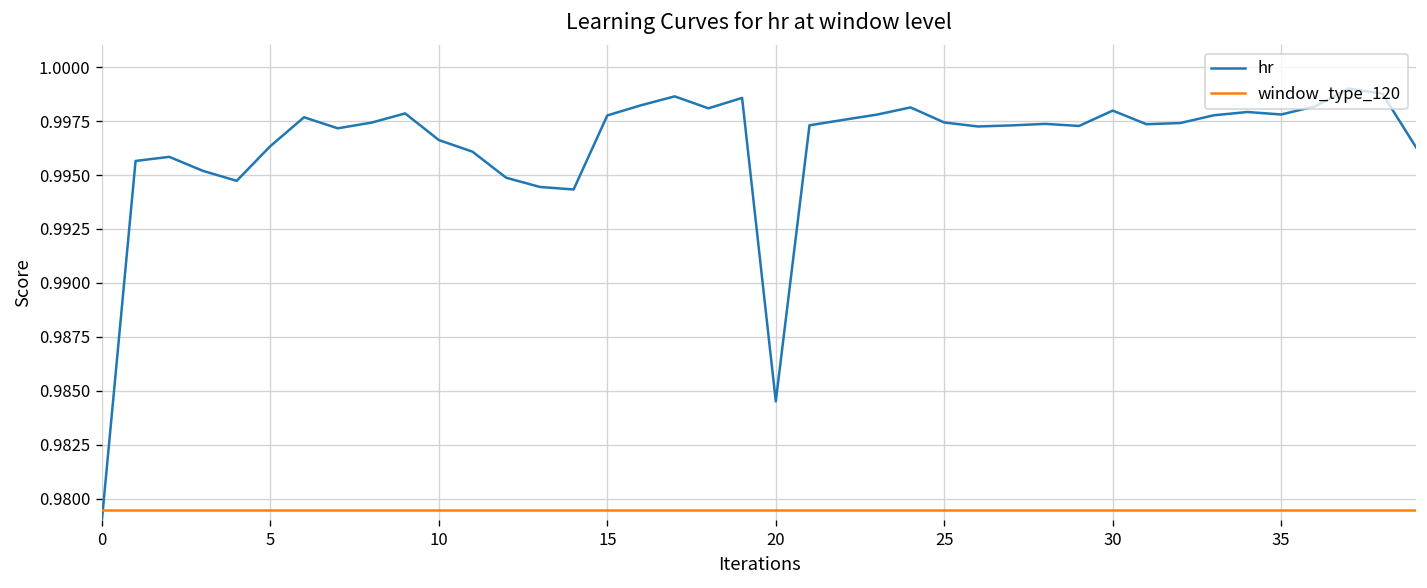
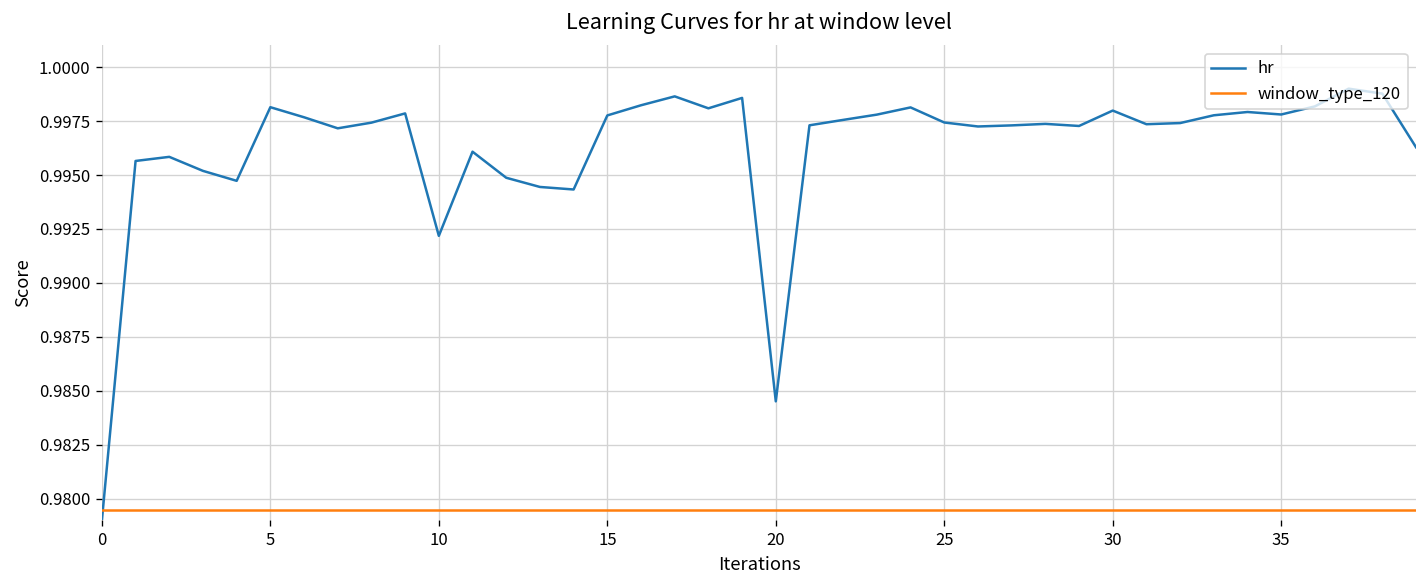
  {
    "hr": {
      "0": 0.9790,
-     "5": 0.9963,
-     "10": 0.9966,
+     "5": 0.9981,
+     "10": 0.9922,
      "15": 0.9978,
      "20": 0.9845,
      "25": 0.9974,
      "30": 0.9980,
      "35": 0.9978
    },
    "window_type_120": {
      "0": 0.9795,
      "5": 0.9795,
      "10": 0.9795,
      "15": 0.9795,
      "20": 0.9795,
      "25": 0.9795,
      "30": 0.9795,
      "35": 0.9795
    }
  }
